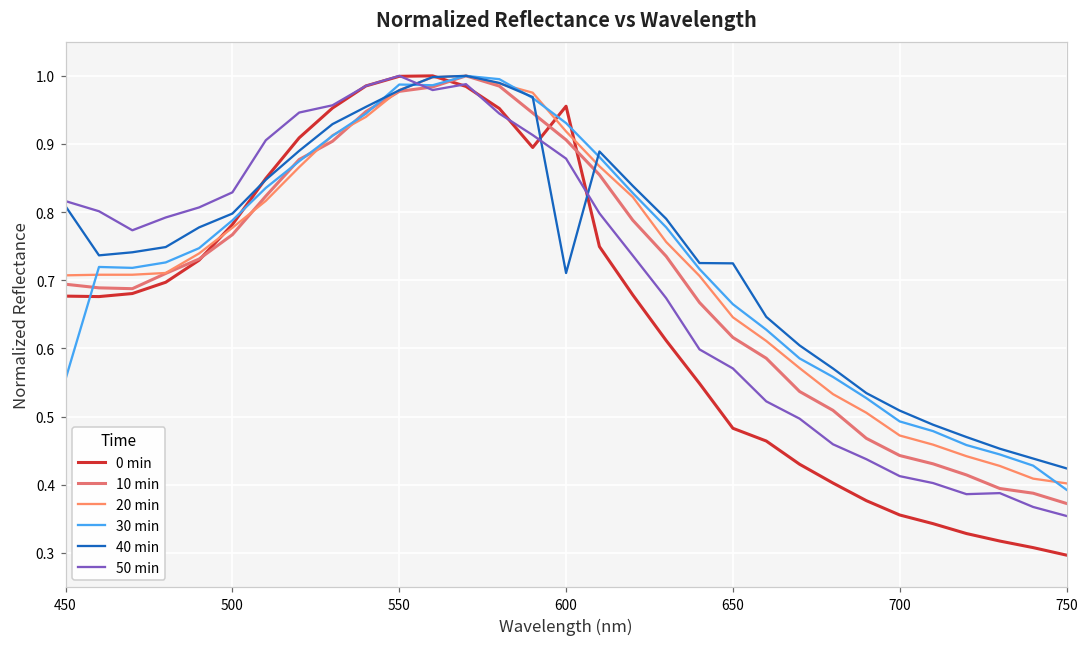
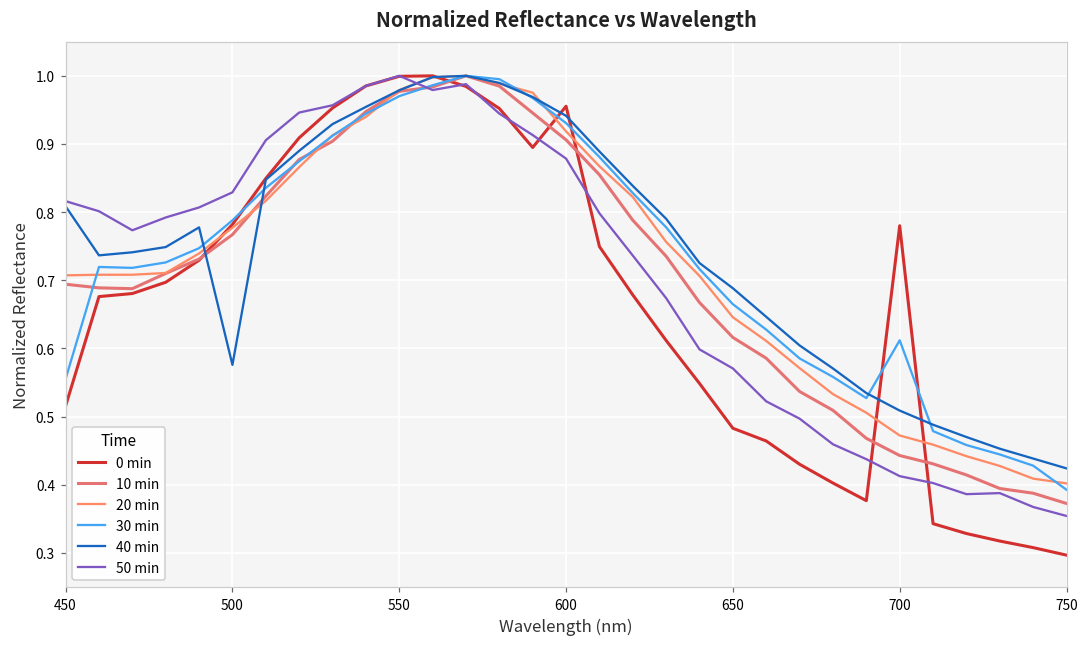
  {
    "0 min": {
-     "450": 0.68,
+     "450": 0.52,
      "500": 0.78,
      "600": 0.96,
      "650": 0.48,
-     "700": 0.36,
+     "700": 0.78,
      "750": 0.30
    },
    "30 min": {
      "450": 0.56,
      "500": 0.79,
-     "550": 0.99,
+     "550": 0.97,
      "600": 0.93,
      "650": 0.66,
-     "700": 0.49,
+     "700": 0.61,
      "750": 0.39
    },
    "40 min": {
      "450": 0.81,
-     "500": 0.80,
-     "600": 0.71,
-     "650": 0.72,
+     "500": 0.58,
+     "600": 0.94,
+     "650": 0.69,
      "700": 0.51,
      "750": 0.42
    },
    "50 min": {
      "450": 0.82,
      "500": 0.83,
      "600": 0.88,
      "650": 0.57,
      "700": 0.41,
      "750": 0.35
    }
  }
